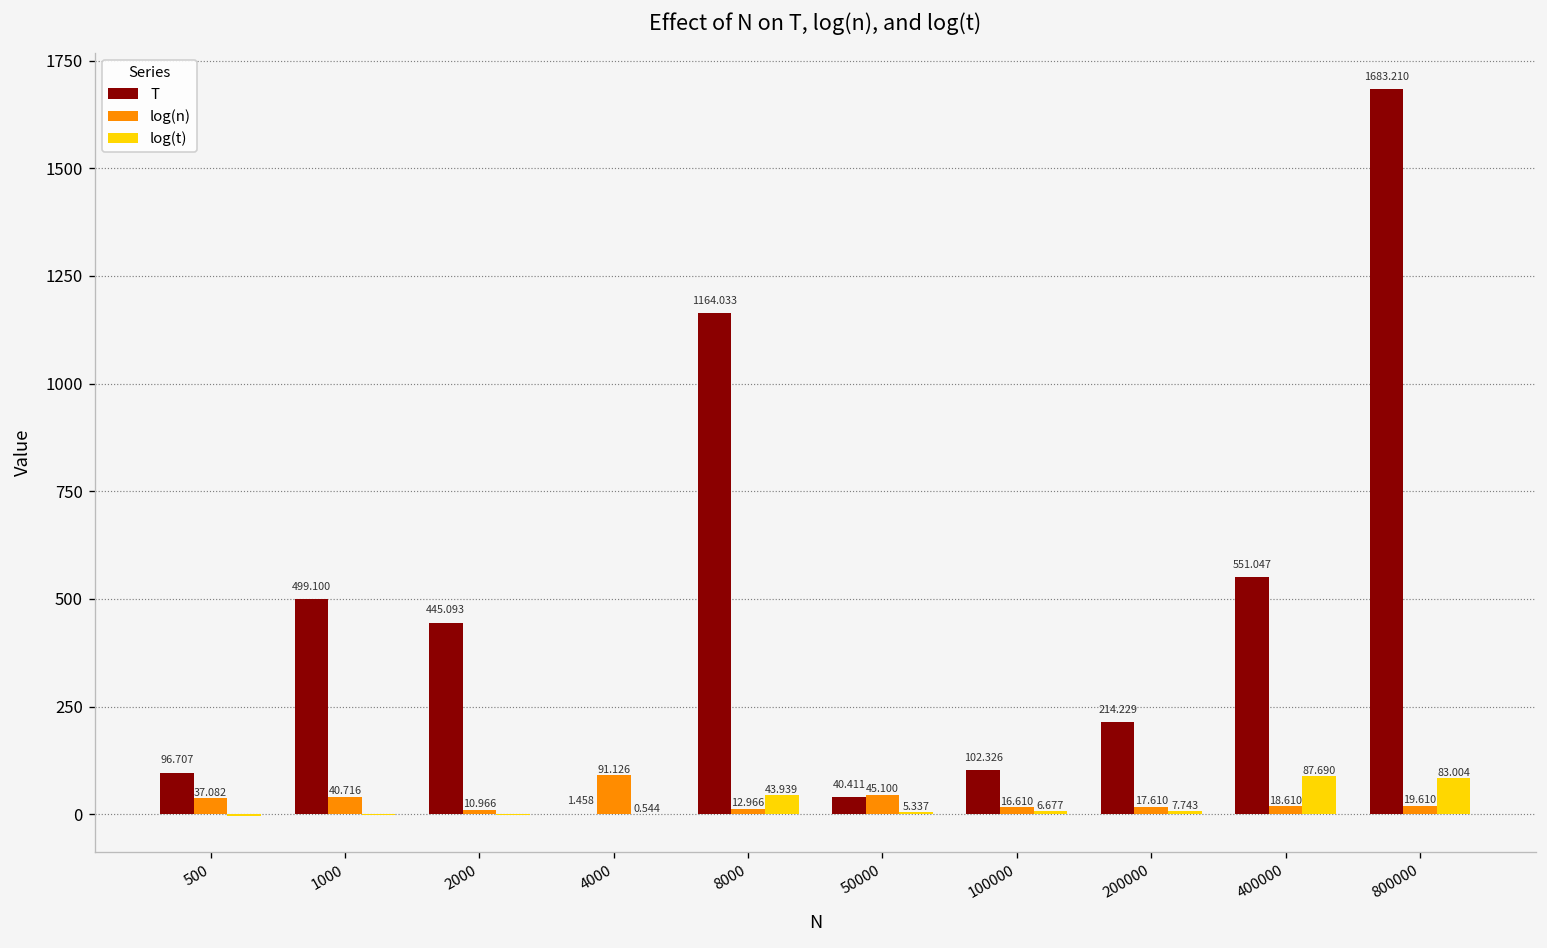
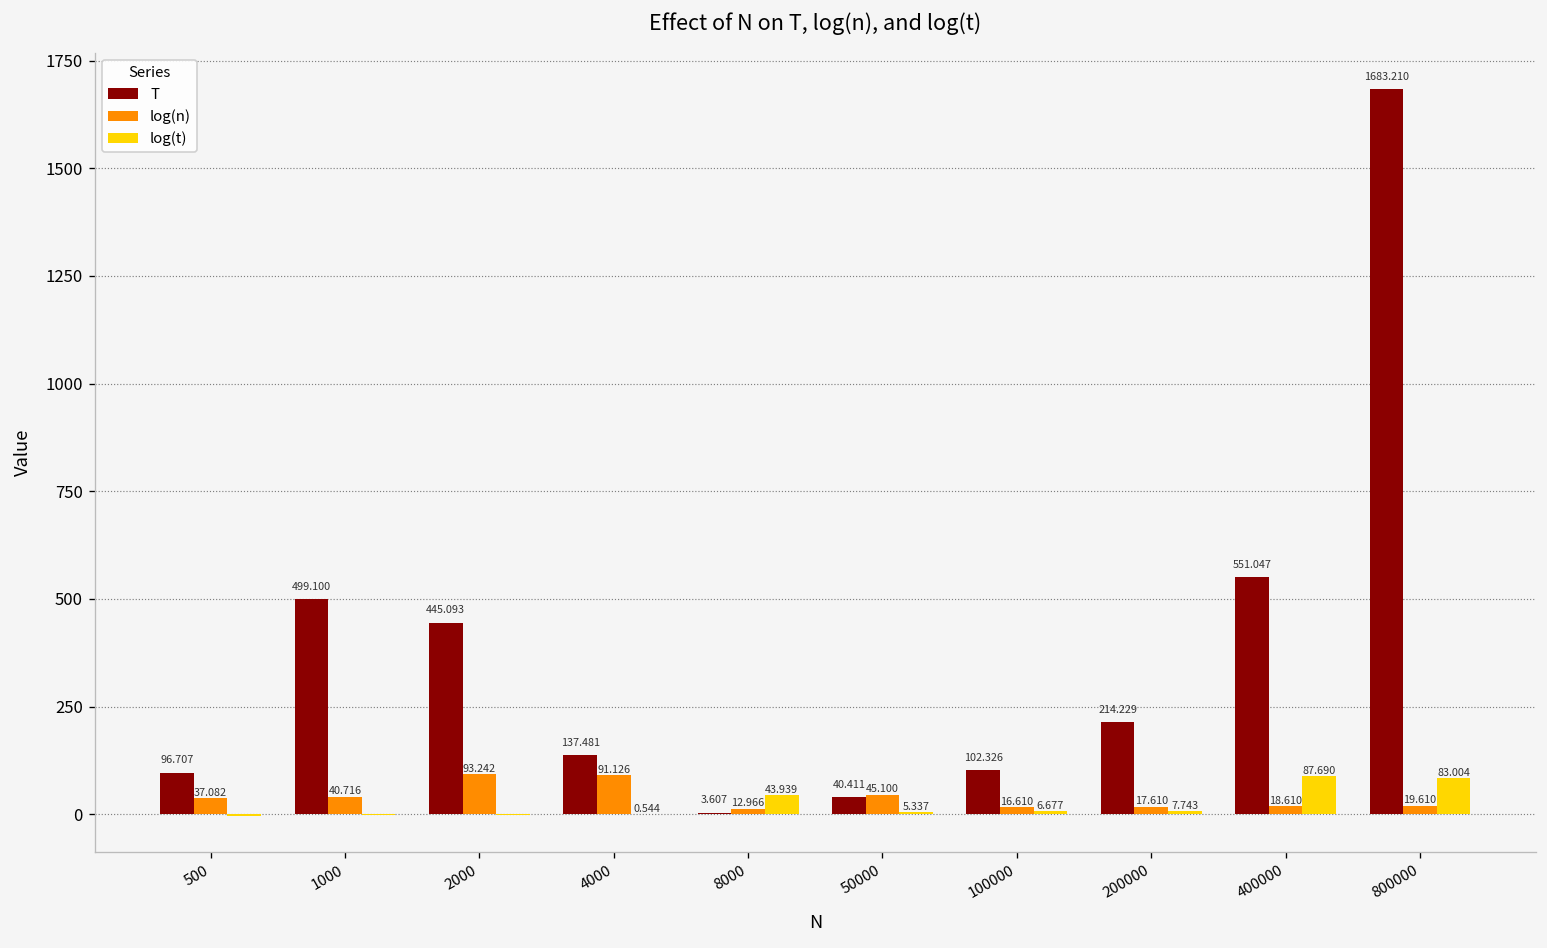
  {
    "T": {
      "500": 96.707,
      "1000": 499.100,
      "2000": 445.093,
-     "4000": 1.458,
-     "8000": 1164.033,
+     "4000": 137.481,
+     "8000": 3.607,
      "50000": 40.411,
      "100000": 102.326,
      "200000": 214.229,
      "400000": 551.047,
      "800000": 1683.210
    },
    "log(n)": {
      "500": 37.082,
      "1000": 40.716,
-     "2000": 10.966,
+     "2000": 93.242,
      "4000": 91.126,
      "8000": 12.966,
      "50000": 45.100,
      "100000": 16.610,
      "200000": 17.610,
      "400000": 18.610,
      "800000": 19.610
    },
    "log(t)": {
      "4000": 0.544,
      "8000": 43.939,
      "50000": 5.337,
      "100000": 6.677,
      "200000": 7.743,
      "400000": 87.690,
      "800000": 83.004
    }
  }
